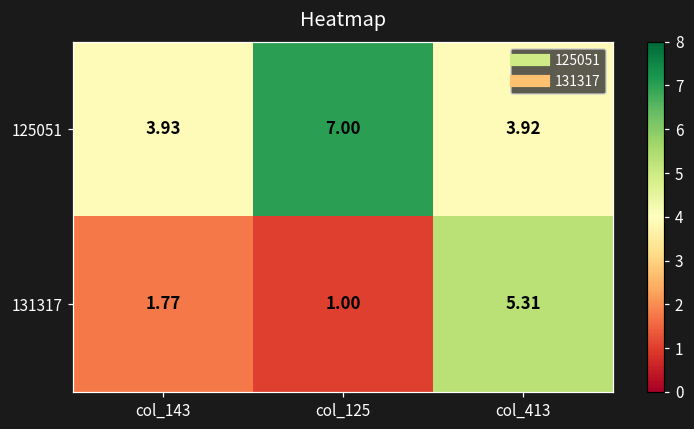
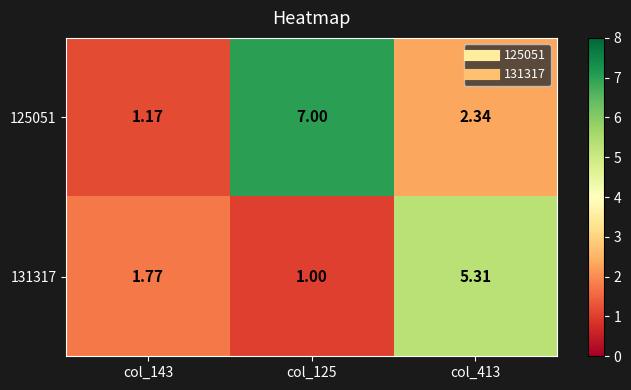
  {
    "125051": {
-     "col_143": 3.93,
+     "col_143": 1.17,
      "col_125": 7.00,
-     "col_413": 3.92
+     "col_413": 2.34
    },
    "131317": {
      "col_143": 1.77,
      "col_125": 1.00,
      "col_413": 5.31
    }
  }
